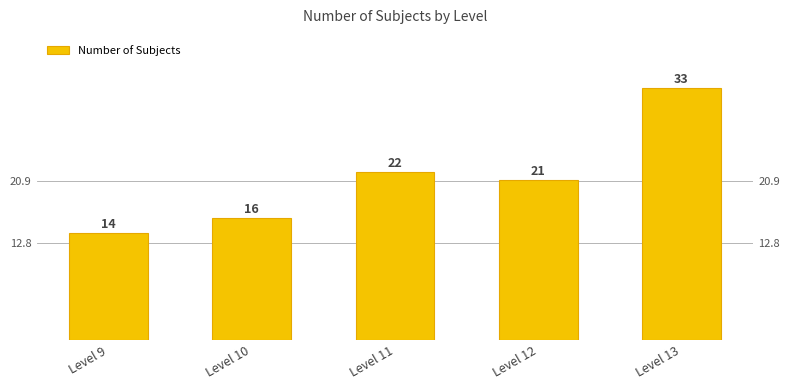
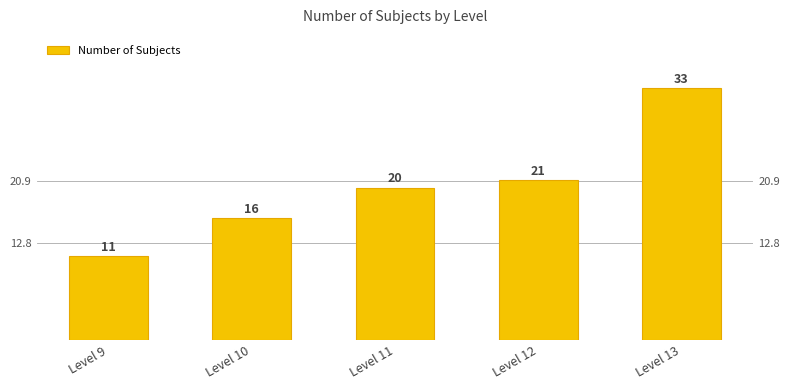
  {
-   "Level 9": 14,
+   "Level 9": 11,
    "Level 10": 16,
-   "Level 11": 22,
+   "Level 11": 20,
    "Level 12": 21,
    "Level 13": 33
  }
